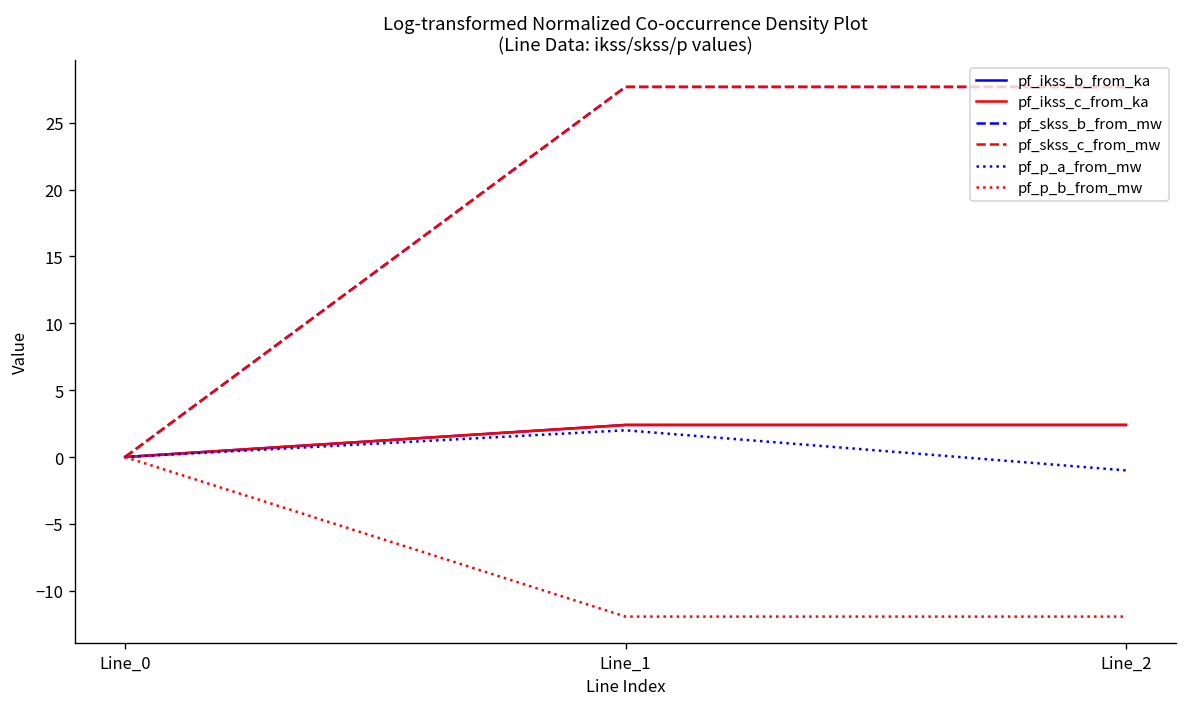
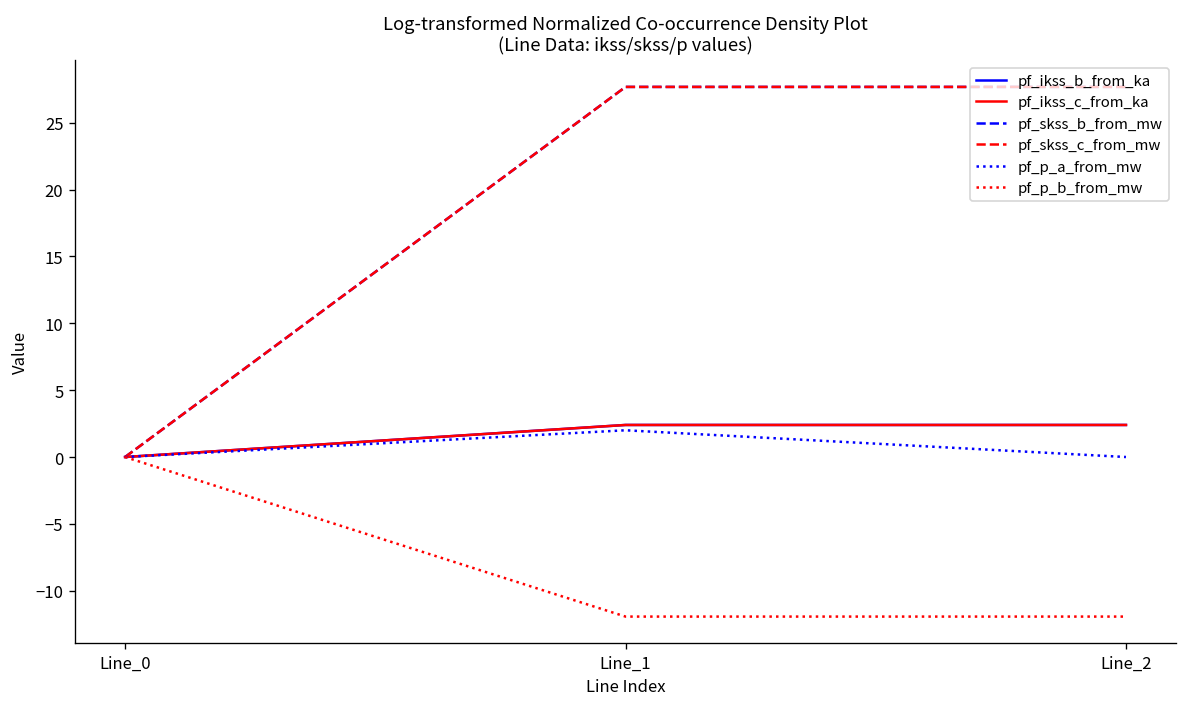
  {
    "pf_p_a_from_mw": {
      "Line_1": 2,
-     "Line_2": -1
+     "Line_2": 0
    }
  }
